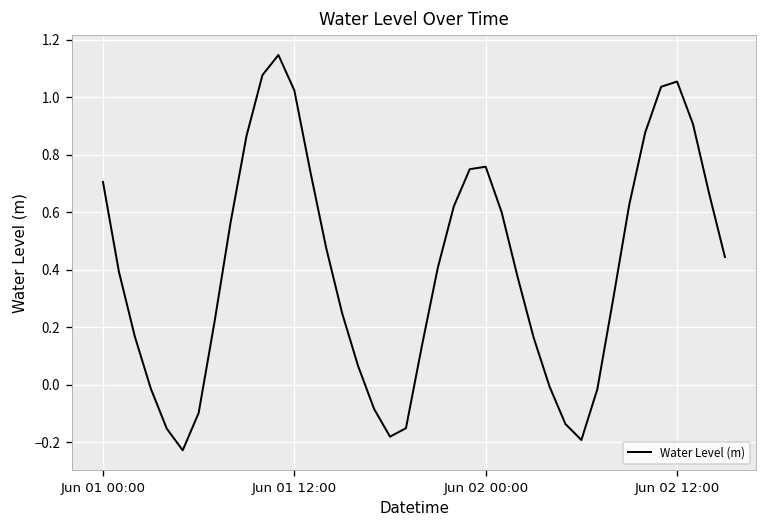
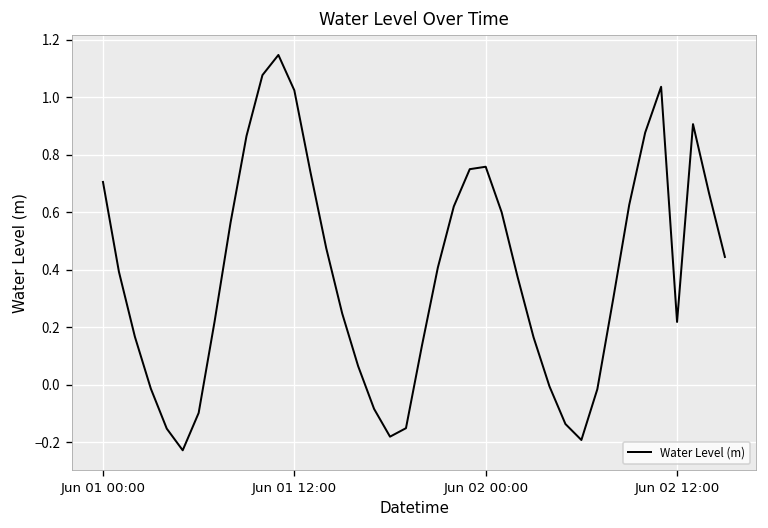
  {
    "Jun 01 00:00": 0.71,
    "Jun 01 12:00": 1.02,
    "Jun 02 00:00": 0.76,
-   "Jun 02 12:00": 1.06
+   "Jun 02 12:00": 0.22
  }
